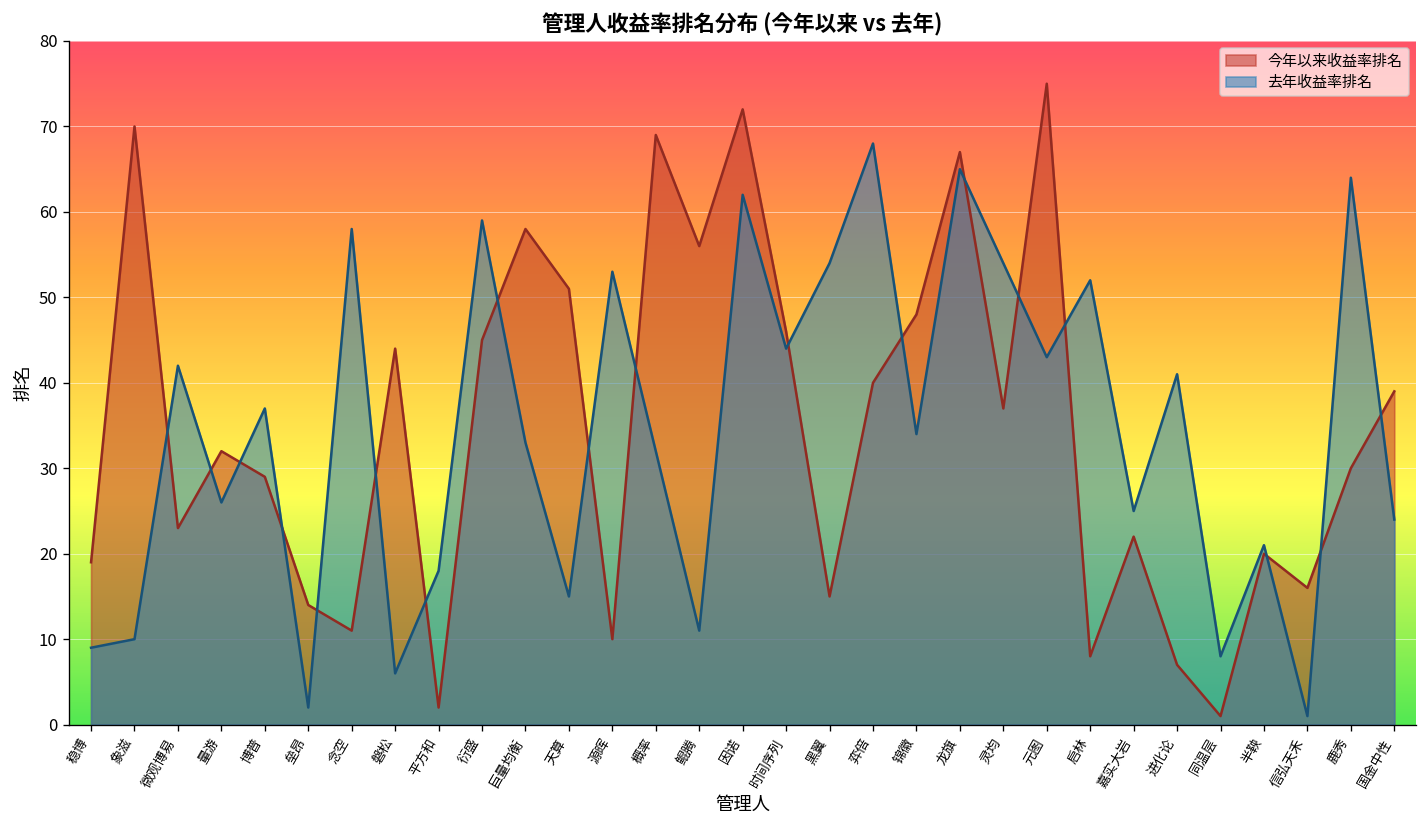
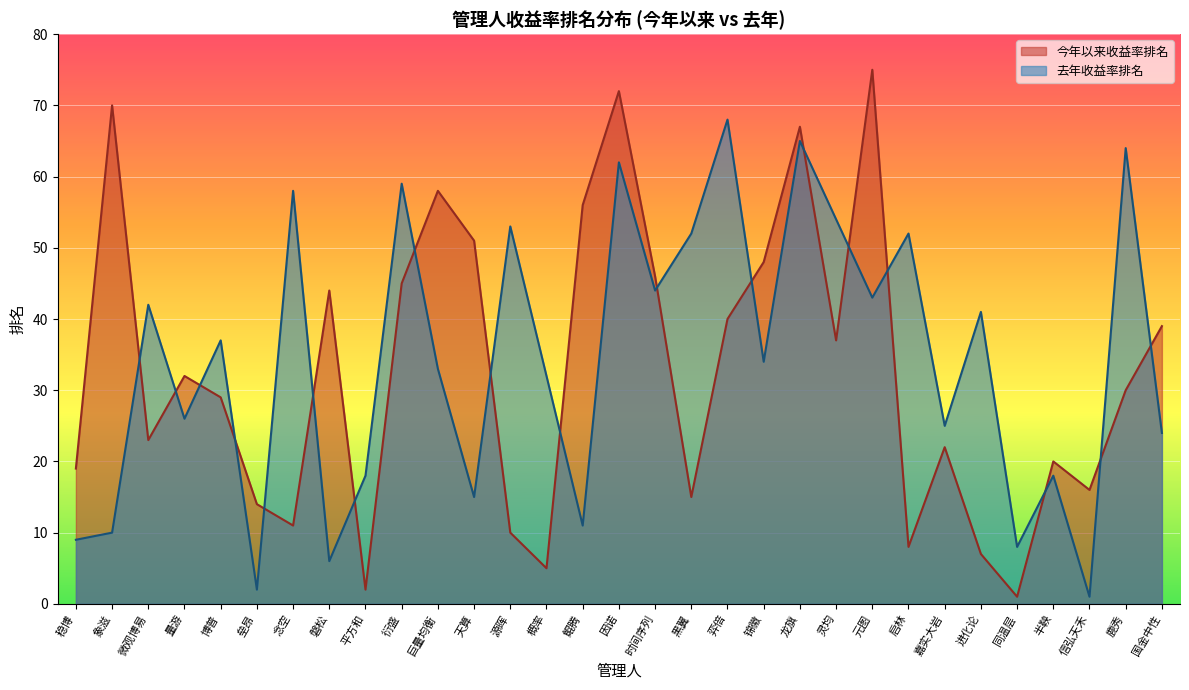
  {
    "今年以来收益率排名": {
      "稳博": 19,
      "象滋": 70,
      "微观博易": 23,
      "量游": 32,
      "博普": 29,
      "垒昂": 14,
      "念空": 11,
      "磐松": 44,
      "平方和": 2,
      "衍盛": 45,
      "巨量均衡": 58,
      "天算": 51,
      "源晖": 10,
-     "概率": 69,
+     "概率": 5,
      "鲲腾": 56,
      "因诺": 72,
      "时间序列": 46,
      "黑翼": 15,
      "弈倍": 40,
      "锦徽": 48,
      "龙旗": 67,
      "灵均": 37,
      "元图": 75,
      "启林": 8,
      "嘉实大岩": 22,
      "进化论": 7,
      "同温层": 1,
      "半鞅": 20,
      "信弘天禾": 16,
      "鹿秀": 30,
      "国金中性": 39
    },
    "去年收益率排名": {
      "稳博": 9,
      "象滋": 10,
      "微观博易": 42,
      "量游": 26,
      "博普": 37,
      "垒昂": 2,
      "念空": 58,
      "磐松": 6,
      "平方和": 18,
      "衍盛": 59,
      "巨量均衡": 33,
      "天算": 15,
      "源晖": 53,
      "概率": 32,
      "鲲腾": 11,
      "因诺": 62,
      "时间序列": 44,
-     "黑翼": 54,
+     "黑翼": 52,
      "弈倍": 68,
      "锦徽": 34,
      "龙旗": 65,
      "灵均": 54,
      "元图": 43,
      "启林": 52,
      "嘉实大岩": 25,
      "进化论": 41,
      "同温层": 8,
-     "半鞅": 21,
+     "半鞅": 18,
      "信弘天禾": 1,
      "鹿秀": 64,
      "国金中性": 24
    }
  }
